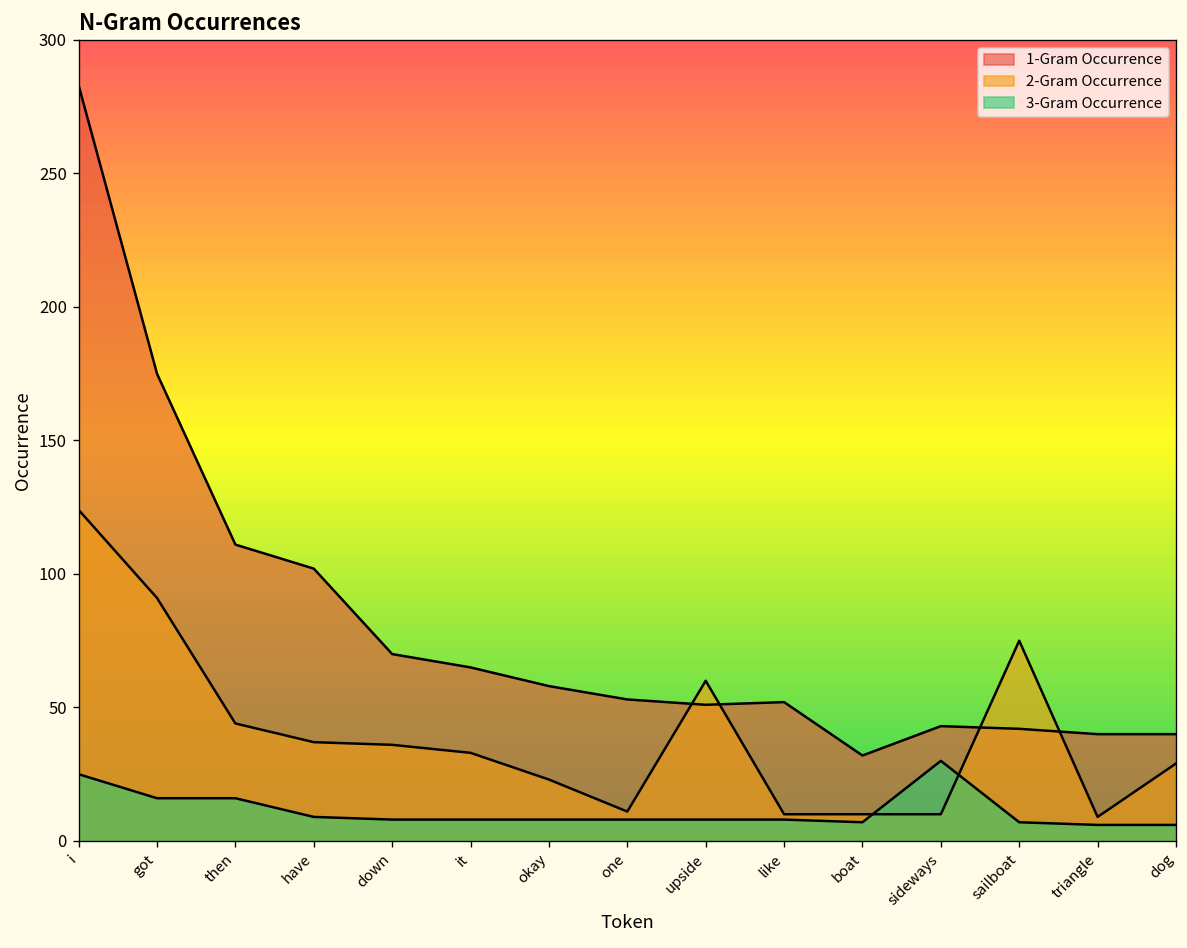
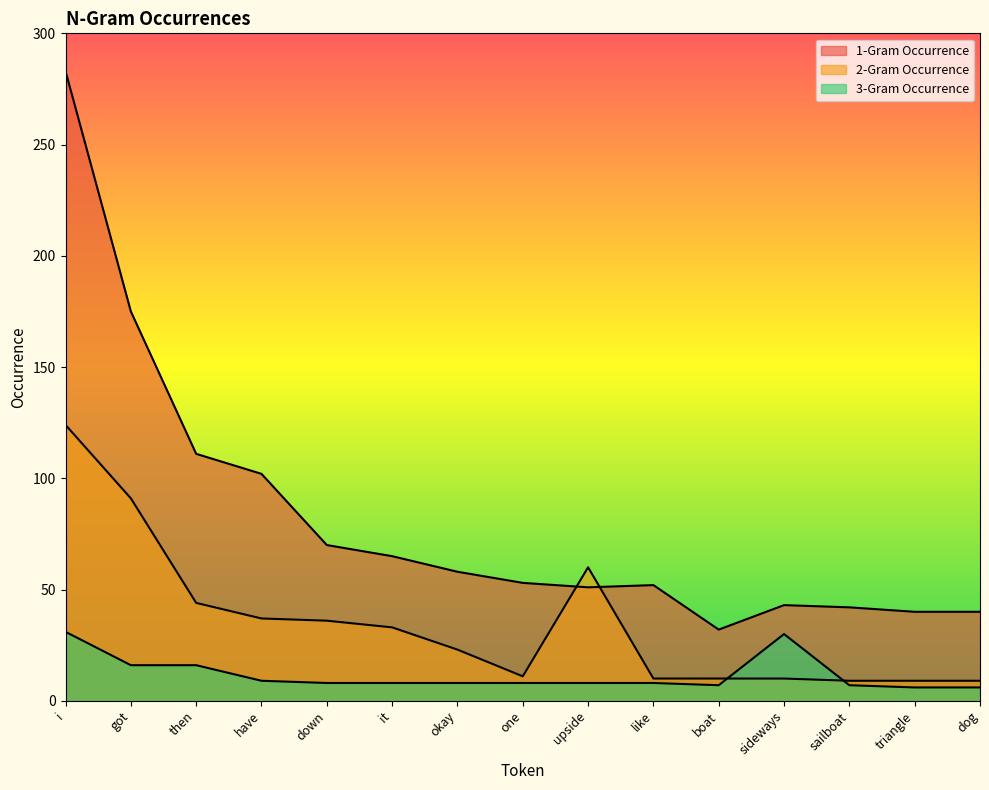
  {
    "1-Gram Occurrence": {
      "i": 283,
      "got": 175,
      "then": 111,
      "have": 102,
      "down": 70,
      "it": 65,
      "okay": 58,
      "one": 53,
      "upside": 51,
      "like": 52,
      "boat": 32,
      "sideways": 43,
      "sailboat": 42,
      "triangle": 40,
      "dog": 40
    },
    "2-Gram Occurrence": {
      "i": 124,
      "got": 91,
      "then": 44,
      "have": 37,
      "down": 36,
      "it": 33,
      "okay": 23,
      "one": 11,
      "upside": 60,
      "like": 10,
      "boat": 10,
      "sideways": 10,
-     "sailboat": 75,
+     "sailboat": 9,
      "triangle": 9,
-     "dog": 29
+     "dog": 9
    },
    "3-Gram Occurrence": {
-     "i": 25,
+     "i": 31,
      "got": 16,
      "then": 16,
      "have": 9,
      "down": 8,
      "it": 8,
      "okay": 8,
      "one": 8,
      "upside": 8,
      "like": 8,
      "boat": 7,
      "sideways": 30,
      "sailboat": 7,
      "triangle": 6,
      "dog": 6
    }
  }
